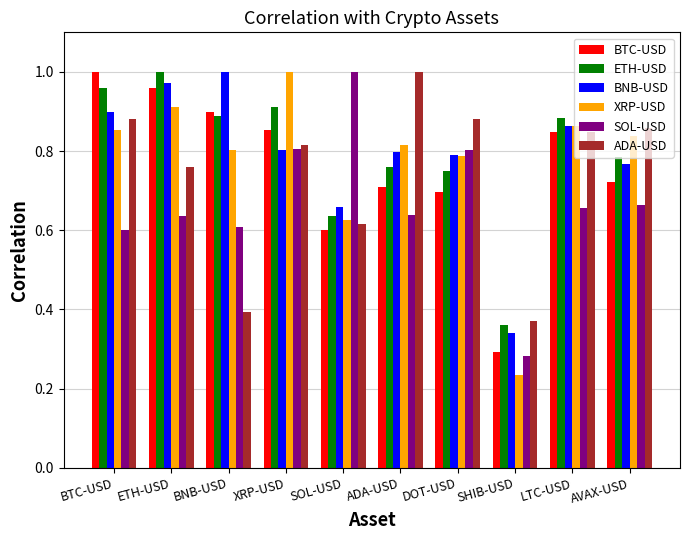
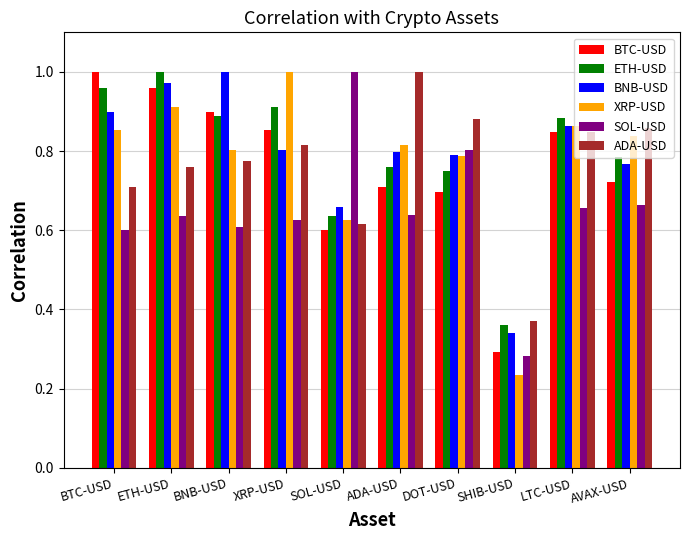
  {
    "BTC-USD": {
      "BTC-USD": 1.00,
      "ETH-USD": 0.96,
      "BNB-USD": 0.90,
      "XRP-USD": 0.85,
      "SOL-USD": 0.60,
      "ADA-USD": 0.71,
      "DOT-USD": 0.70,
      "SHIB-USD": 0.29,
      "LTC-USD": 0.85,
      "AVAX-USD": 0.72
    },
    "ETH-USD": {
      "BTC-USD": 0.96,
      "ETH-USD": 1.00,
      "BNB-USD": 0.89,
      "XRP-USD": 0.91,
      "SOL-USD": 0.64,
      "ADA-USD": 0.76,
      "DOT-USD": 0.75,
      "SHIB-USD": 0.36,
      "LTC-USD": 0.88
    },
    "BNB-USD": {
      "BTC-USD": 0.90,
      "ETH-USD": 0.97,
      "BNB-USD": 1.00,
      "XRP-USD": 0.80,
      "SOL-USD": 0.66,
      "ADA-USD": 0.80,
      "DOT-USD": 0.79,
      "SHIB-USD": 0.34,
      "LTC-USD": 0.86,
      "AVAX-USD": 0.77
    },
    "XRP-USD": {
      "BTC-USD": 0.85,
      "ETH-USD": 0.91,
      "BNB-USD": 0.80,
      "XRP-USD": 1.00,
      "SOL-USD": 0.63,
      "ADA-USD": 0.81,
      "DOT-USD": 0.79,
      "SHIB-USD": 0.24
    },
    "SOL-USD": {
      "BTC-USD": 0.60,
      "ETH-USD": 0.64,
      "BNB-USD": 0.61,
-     "XRP-USD": 0.81,
+     "XRP-USD": 0.63,
      "SOL-USD": 1.00,
      "ADA-USD": 0.64,
      "DOT-USD": 0.80,
      "SHIB-USD": 0.28,
      "LTC-USD": 0.66,
      "AVAX-USD": 0.66
    },
    "ADA-USD": {
-     "BTC-USD": 0.88,
+     "BTC-USD": 0.71,
      "ETH-USD": 0.76,
-     "BNB-USD": 0.39,
+     "BNB-USD": 0.78,
      "XRP-USD": 0.81,
      "SOL-USD": 0.62,
      "ADA-USD": 1.00,
      "DOT-USD": 0.88,
      "SHIB-USD": 0.37
    }
  }
